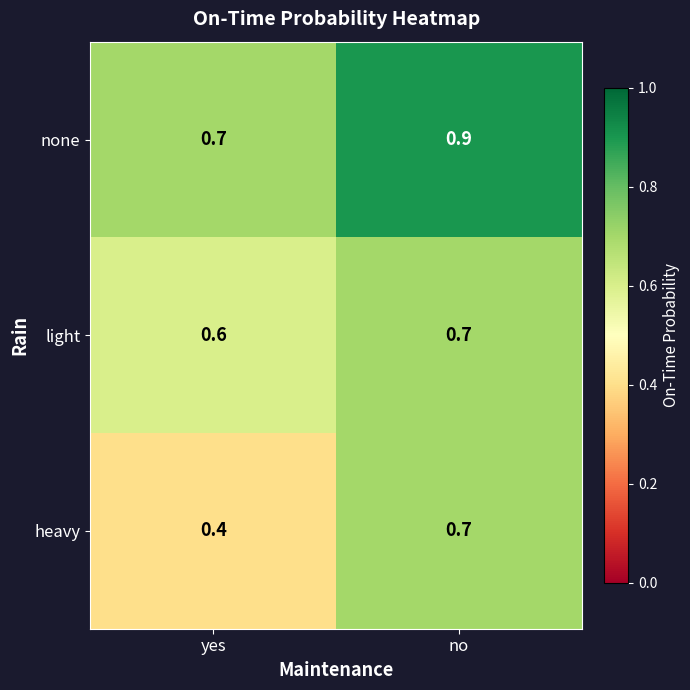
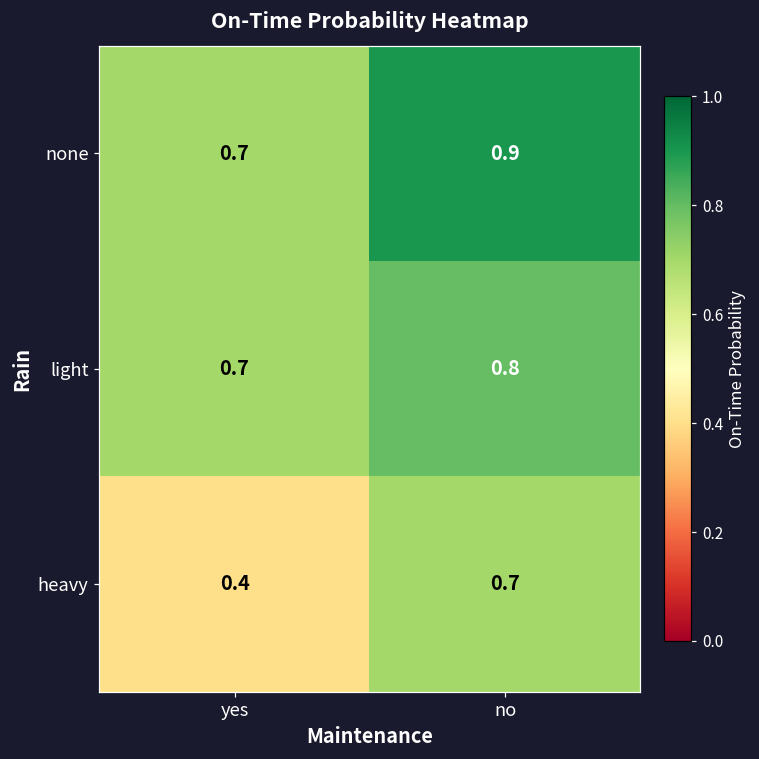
  {
    "none": {
      "yes": 0.7,
      "no": 0.9
    },
    "light": {
-     "yes": 0.6,
-     "no": 0.7
+     "yes": 0.7,
+     "no": 0.8
    },
    "heavy": {
      "yes": 0.4,
      "no": 0.7
    }
  }
